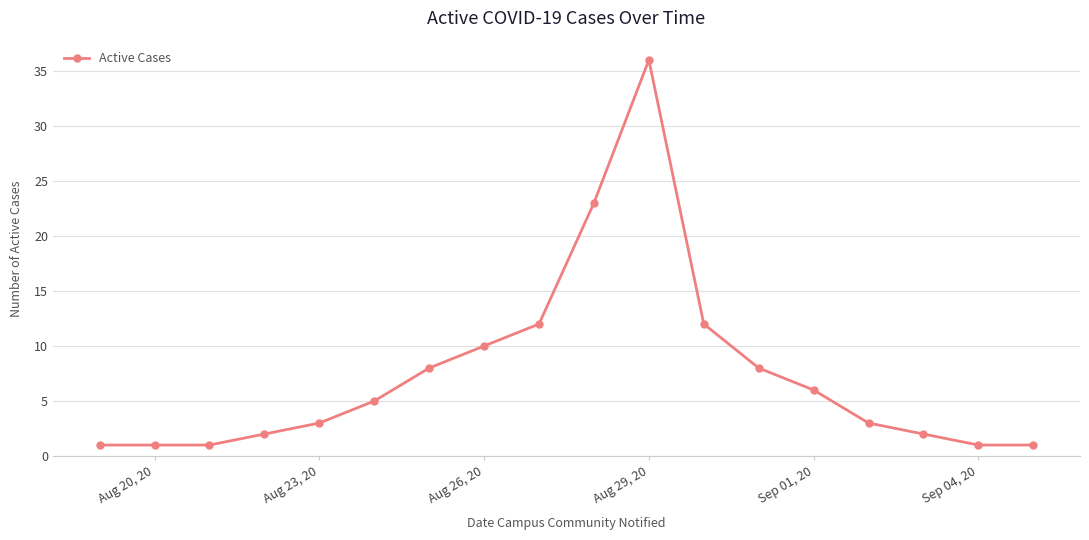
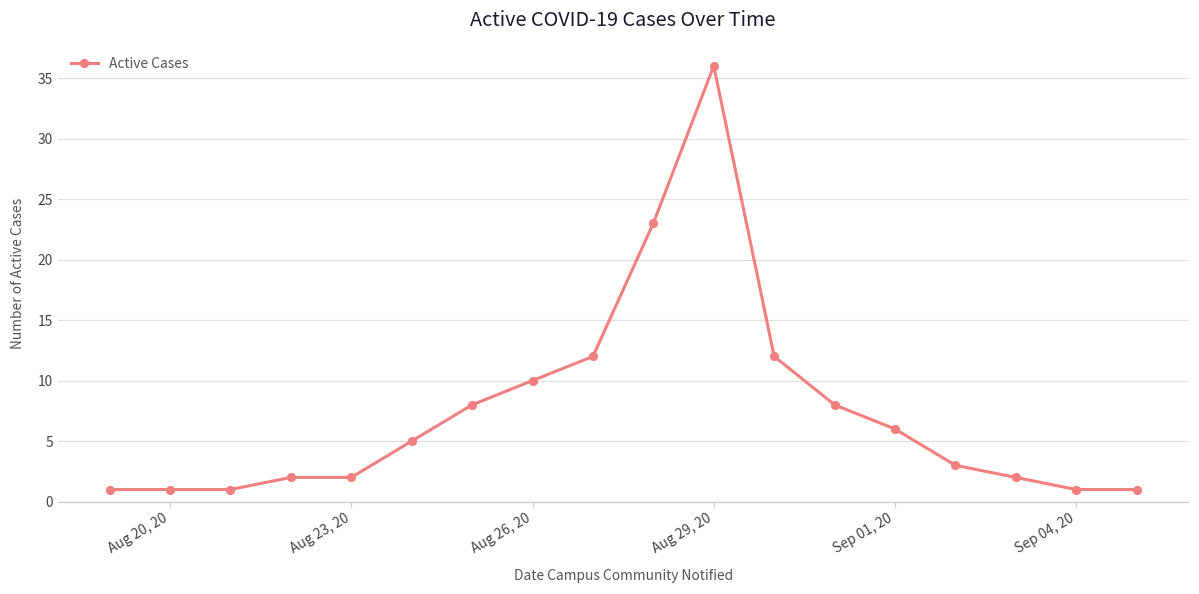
  {
    "Aug 20, 20": 1,
-   "Aug 23, 20": 3,
+   "Aug 23, 20": 2,
    "Aug 26, 20": 10,
    "Aug 29, 20": 36,
    "Sep 01, 20": 6,
    "Sep 04, 20": 1
  }
